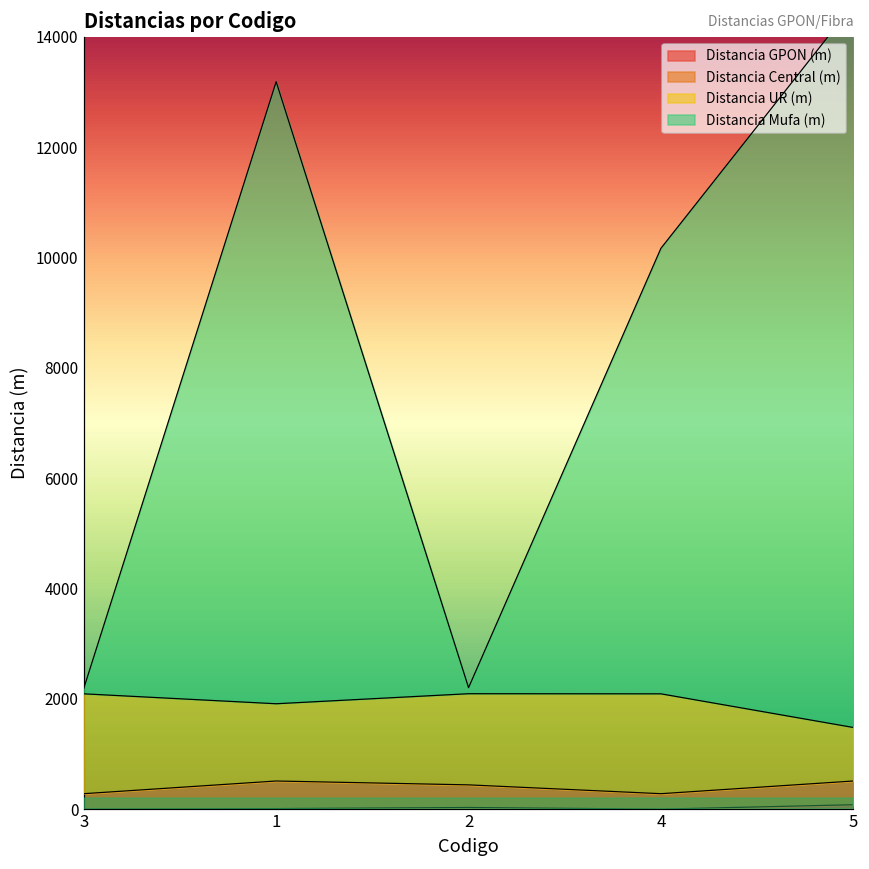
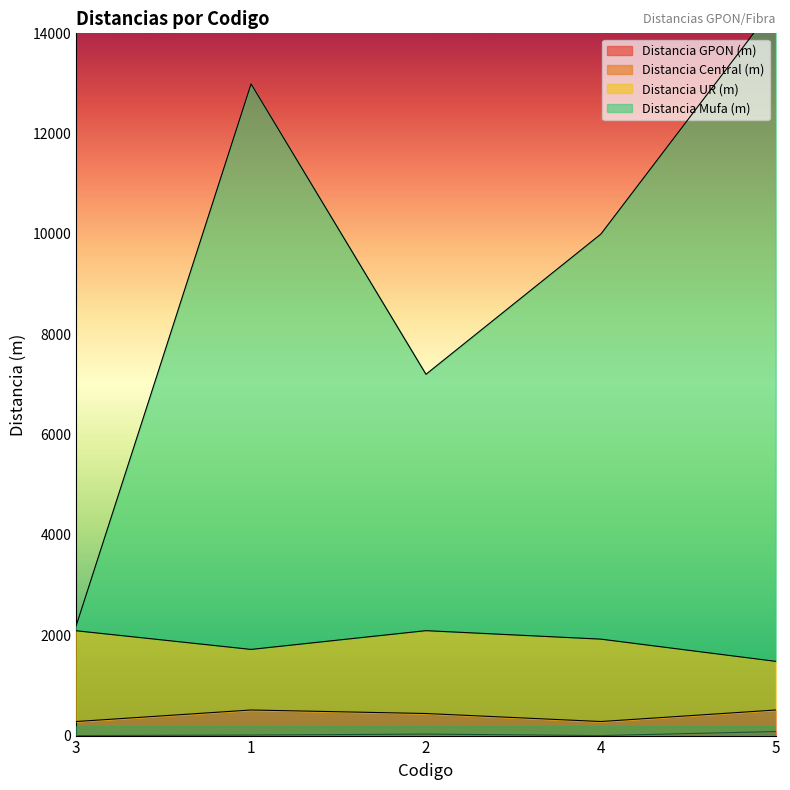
  {
    "Distancia UR (m)": {
      "3": 1800,
-     "1": 1400,
+     "1": 1200,
      "2": 1700,
-     "4": 1800,
+     "4": 1600,
      "5": 1000
    },
    "Distancia Mufa (m)": {
      "3": 100,
      "1": 11300,
-     "2": 100,
+     "2": 5100,
      "4": 8100
    }
  }
